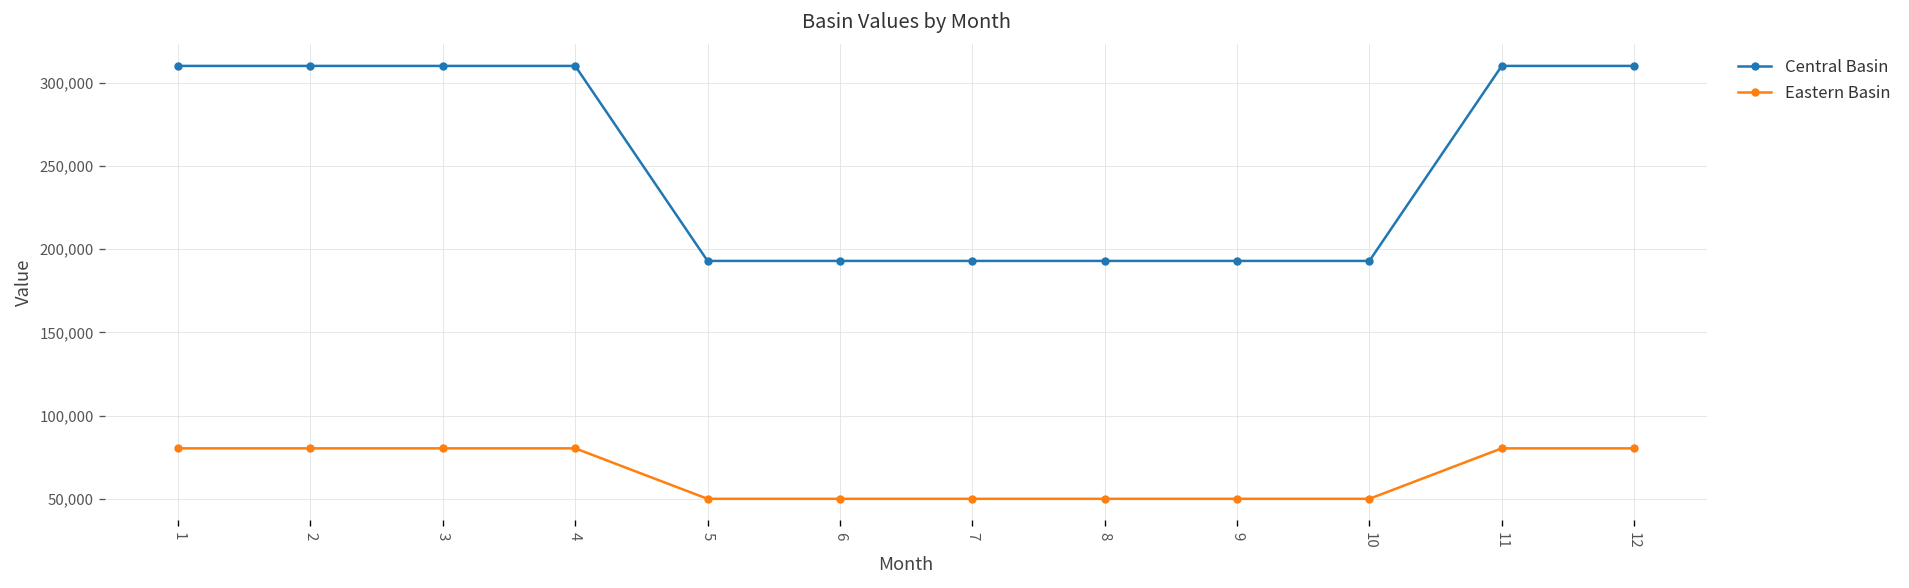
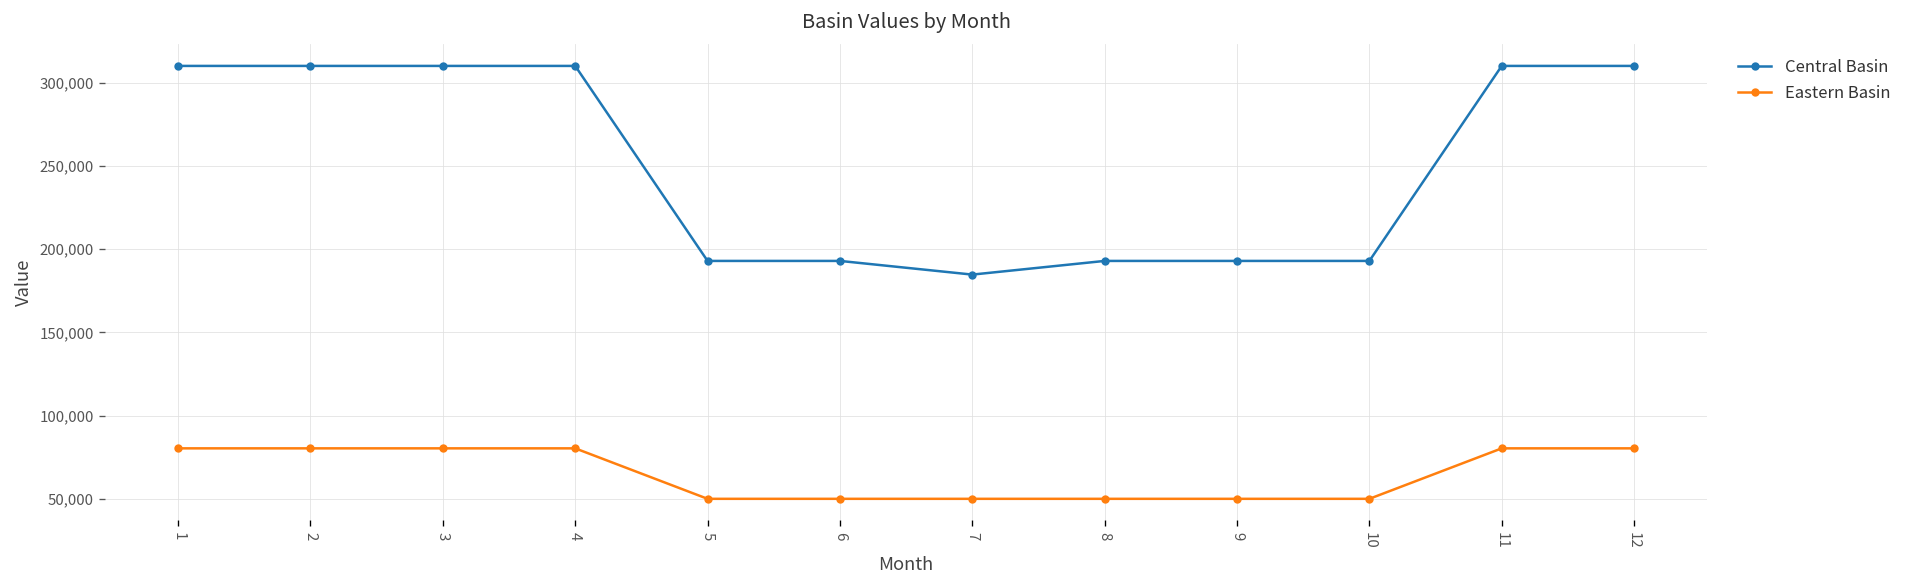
  {
    "Central Basin": {
      "1": "310,000",
      "2": "310,000",
      "3": "310,000",
      "4": "310,000",
      "5": "193,000",
      "6": "193,000",
-     "7": "193,000",
+     "7": "185,000",
      "8": "193,000",
      "9": "193,000",
      "10": "193,000",
      "11": "310,000",
      "12": "310,000"
    },
    "Eastern Basin": {
      "1": "80,000",
      "2": "80,000",
      "3": "80,000",
      "4": "80,000",
      "5": "50,000",
      "6": "50,000",
      "7": "50,000",
      "8": "50,000",
      "9": "50,000",
      "10": "50,000",
      "11": "80,000",
      "12": "80,000"
    }
  }
